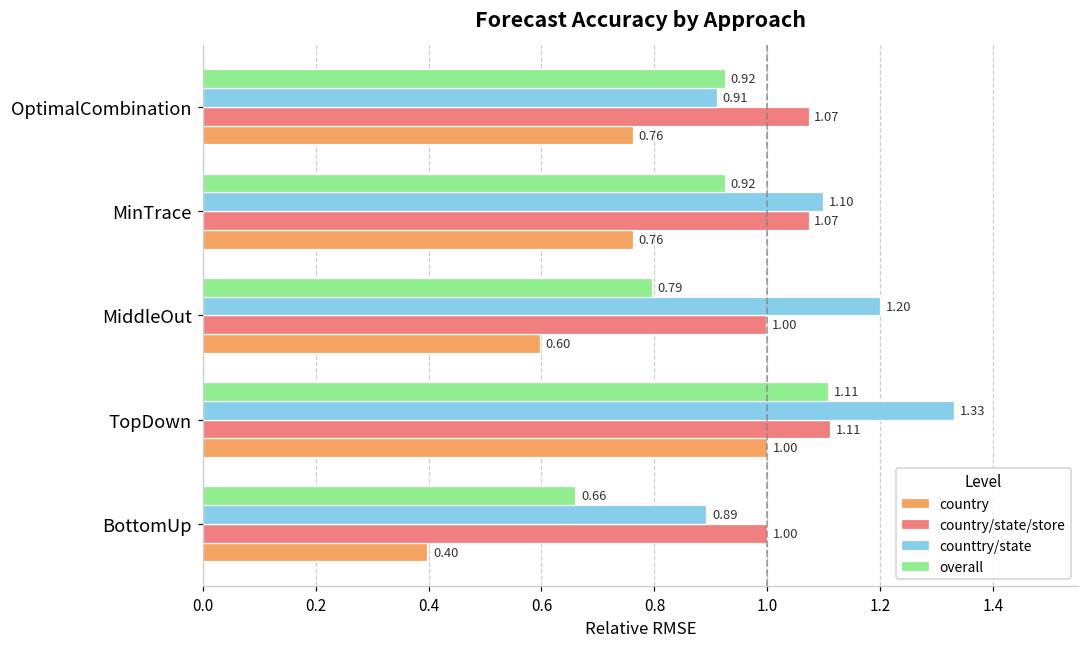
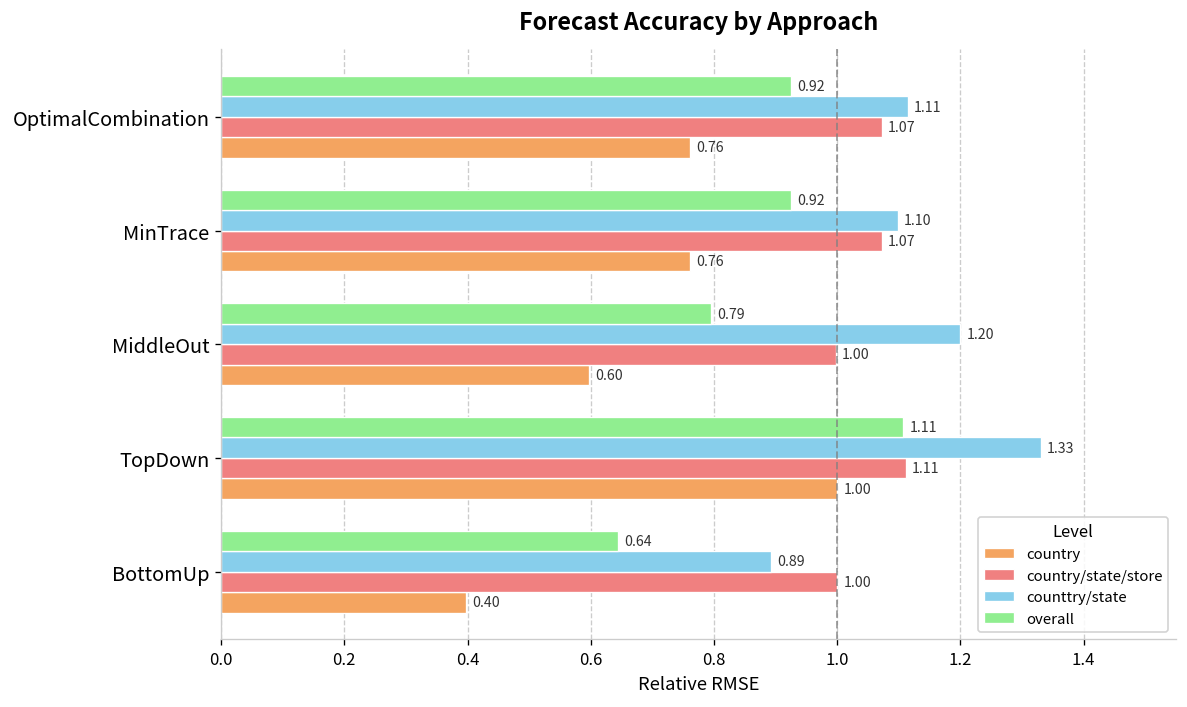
  {
    "counttry/state": {
-     "OptimalCombination": 0.91,
+     "OptimalCombination": 1.11,
      "MinTrace": 1.10,
      "MiddleOut": 1.20,
      "TopDown": 1.33,
      "BottomUp": 0.89
    },
    "overall": {
      "OptimalCombination": 0.92,
      "MinTrace": 0.92,
      "MiddleOut": 0.79,
      "TopDown": 1.11,
-     "BottomUp": 0.66
+     "BottomUp": 0.64
    }
  }
